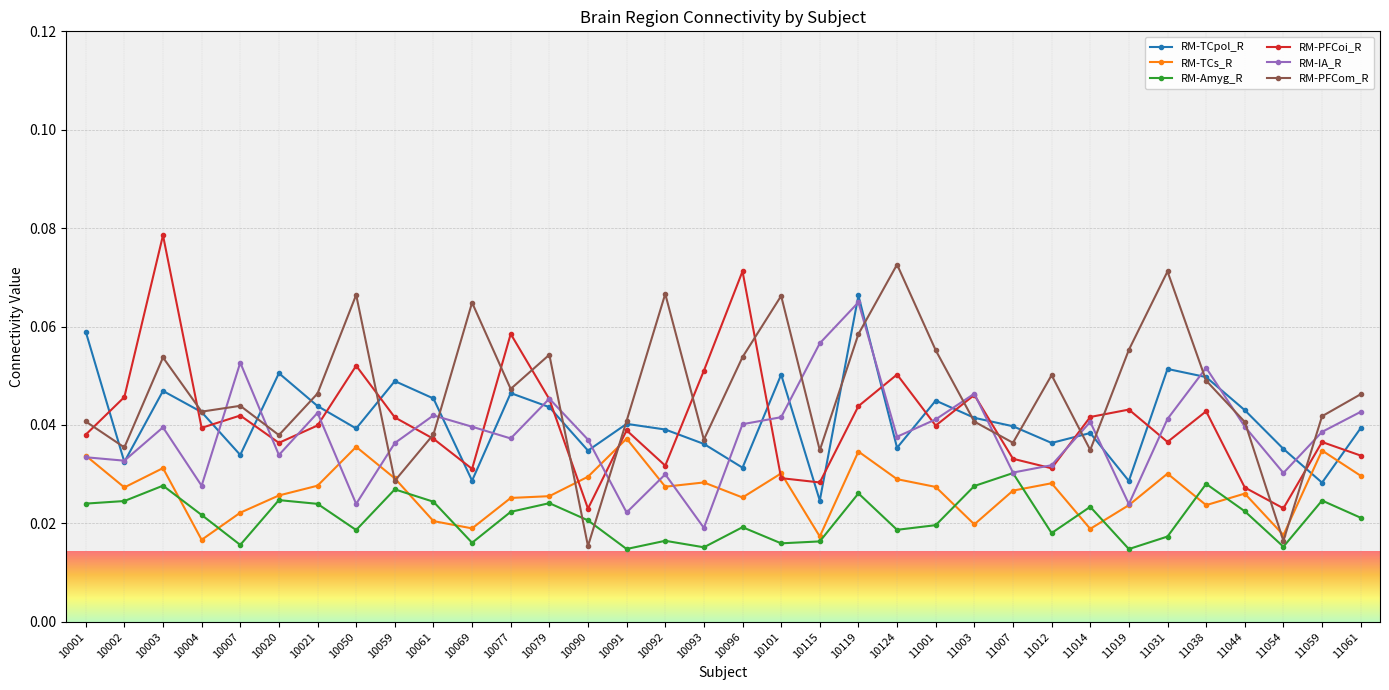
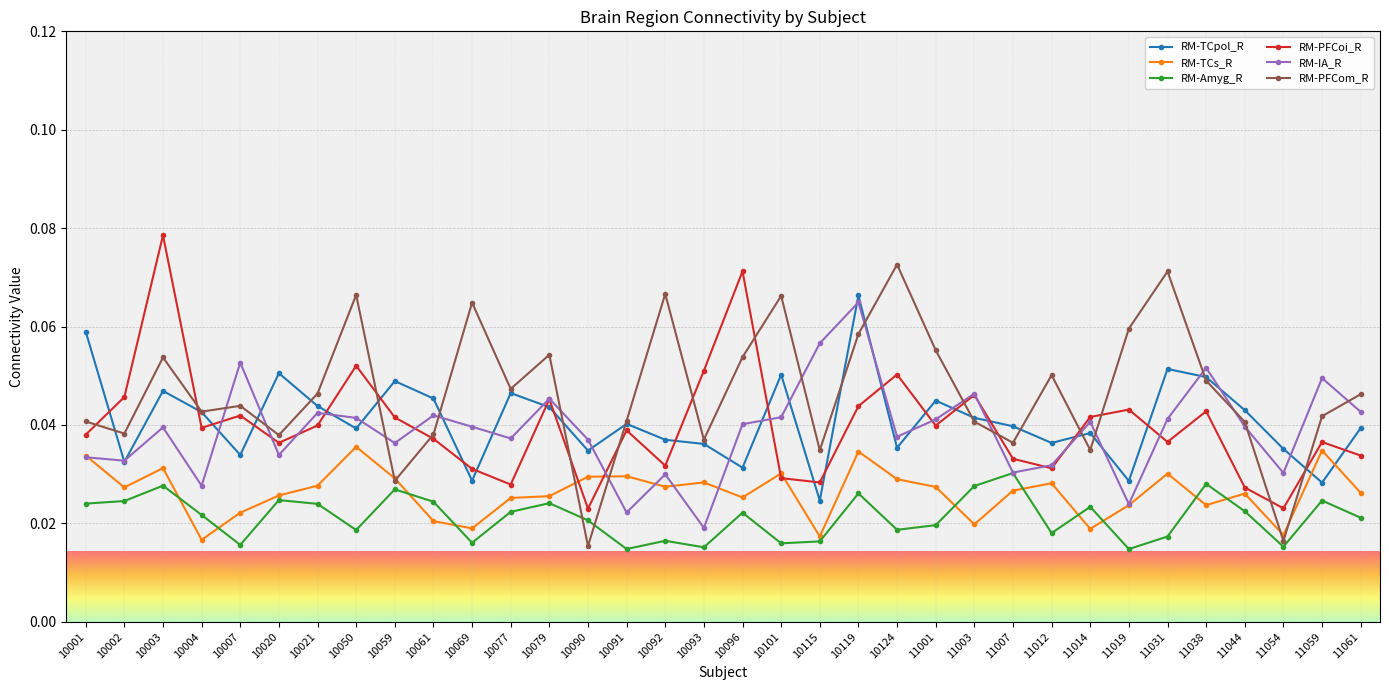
  {
    "RM-TCpol_R": {
      "10001": 0.059,
      "10003": 0.047,
      "10007": 0.034,
      "10020": 0.051,
      "10021": 0.044,
      "10050": 0.039,
      "10059": 0.049,
      "10061": 0.045,
      "10069": 0.029,
      "10077": 0.046,
      "10079": 0.044,
      "10090": 0.035,
      "10091": 0.040,
-     "10092": 0.039,
+     "10092": 0.037,
      "10093": 0.036,
      "10096": 0.031,
      "10101": 0.050,
      "10115": 0.025,
      "10119": 0.066,
      "10124": 0.035,
      "11001": 0.045,
      "11003": 0.041,
      "11007": 0.040,
      "11012": 0.036,
      "11014": 0.038,
      "11019": 0.029,
      "11031": 0.051,
      "11038": 0.050,
      "11044": 0.043,
      "11054": 0.035,
      "11059": 0.028,
      "11061": 0.039
    },
    "RM-TCs_R": {
      "10002": 0.027,
      "10003": 0.031,
      "10004": 0.017,
      "10007": 0.022,
      "10020": 0.026,
      "10021": 0.028,
      "10050": 0.036,
      "10061": 0.020,
      "10069": 0.019,
      "10077": 0.025,
      "10079": 0.026,
      "10090": 0.029,
-     "10091": 0.037,
+     "10091": 0.030,
      "10092": 0.027,
      "10093": 0.028,
      "10096": 0.025,
      "10101": 0.030,
      "10115": 0.017,
      "10119": 0.035,
      "10124": 0.029,
      "11001": 0.027,
      "11003": 0.020,
      "11007": 0.027,
      "11012": 0.028,
      "11014": 0.019,
      "11031": 0.030,
      "11038": 0.024,
      "11044": 0.026,
      "11054": 0.018,
      "11059": 0.035,
-     "11061": 0.030
+     "11061": 0.026
    },
    "RM-Amyg_R": {
      "10001": 0.024,
      "10002": 0.025,
      "10003": 0.028,
      "10004": 0.022,
      "10007": 0.016,
      "10020": 0.025,
      "10021": 0.024,
      "10050": 0.019,
      "10059": 0.027,
      "10061": 0.024,
      "10069": 0.016,
      "10077": 0.022,
      "10079": 0.024,
      "10090": 0.021,
      "10091": 0.015,
      "10092": 0.016,
      "10093": 0.015,
-     "10096": 0.019,
+     "10096": 0.022,
      "10101": 0.016,
      "10115": 0.016,
      "10119": 0.026,
      "10124": 0.019,
      "11001": 0.020,
      "11003": 0.028,
      "11012": 0.018,
      "11014": 0.023,
      "11019": 0.015,
      "11031": 0.017,
      "11038": 0.028,
      "11044": 0.022,
      "11054": 0.015,
      "11059": 0.025,
      "11061": 0.021
    },
    "RM-PFCoi_R": {
      "10001": 0.038,
      "10002": 0.046,
      "10003": 0.079,
      "10004": 0.039,
      "10007": 0.042,
      "10020": 0.036,
      "10021": 0.040,
      "10050": 0.052,
      "10059": 0.042,
      "10061": 0.037,
      "10069": 0.031,
-     "10077": 0.059,
+     "10077": 0.028,
      "10090": 0.023,
      "10091": 0.039,
      "10092": 0.032,
      "10093": 0.051,
      "10096": 0.071,
      "10101": 0.029,
      "10115": 0.028,
      "10119": 0.044,
      "10124": 0.050,
      "11001": 0.040,
      "11007": 0.033,
      "11012": 0.031,
      "11014": 0.042,
      "11019": 0.043,
      "11031": 0.037,
      "11038": 0.043,
      "11044": 0.027,
      "11054": 0.023,
      "11059": 0.037,
      "11061": 0.034
    },
    "RM-IA_R": {
      "10003": 0.040,
      "10004": 0.028,
      "10007": 0.053,
      "10020": 0.034,
      "10021": 0.042,
-     "10050": 0.024,
+     "10050": 0.041,
      "10059": 0.036,
      "10061": 0.042,
      "10069": 0.040,
      "10077": 0.037,
      "10090": 0.037,
      "10091": 0.022,
      "10092": 0.030,
      "10093": 0.019,
      "10096": 0.040,
      "10101": 0.042,
      "10115": 0.057,
      "10119": 0.065,
      "10124": 0.038,
      "11001": 0.041,
      "11012": 0.032,
      "11014": 0.041,
      "11031": 0.041,
      "11038": 0.052,
      "11044": 0.040,
      "11054": 0.030,
-     "11059": 0.039,
+     "11059": 0.050,
      "11061": 0.043
    },
    "RM-PFCom_R": {
      "10001": 0.041,
-     "10002": 0.035,
+     "10002": 0.038,
      "10003": 0.054,
      "10007": 0.044,
      "10020": 0.038,
      "10021": 0.046,
      "10050": 0.066,
      "10061": 0.038,
      "10069": 0.065,
      "10077": 0.047,
      "10079": 0.054,
      "10090": 0.015,
      "10091": 0.041,
      "10092": 0.067,
      "10093": 0.037,
      "10096": 0.054,
      "10101": 0.066,
      "10115": 0.035,
      "10119": 0.058,
      "10124": 0.073,
      "11001": 0.055,
      "11003": 0.041,
      "11007": 0.036,
      "11012": 0.050,
      "11014": 0.035,
-     "11019": 0.055,
+     "11019": 0.060,
      "11031": 0.071,
      "11038": 0.049,
      "11044": 0.041,
      "11054": 0.016,
      "11059": 0.042,
      "11061": 0.046
    }
  }
